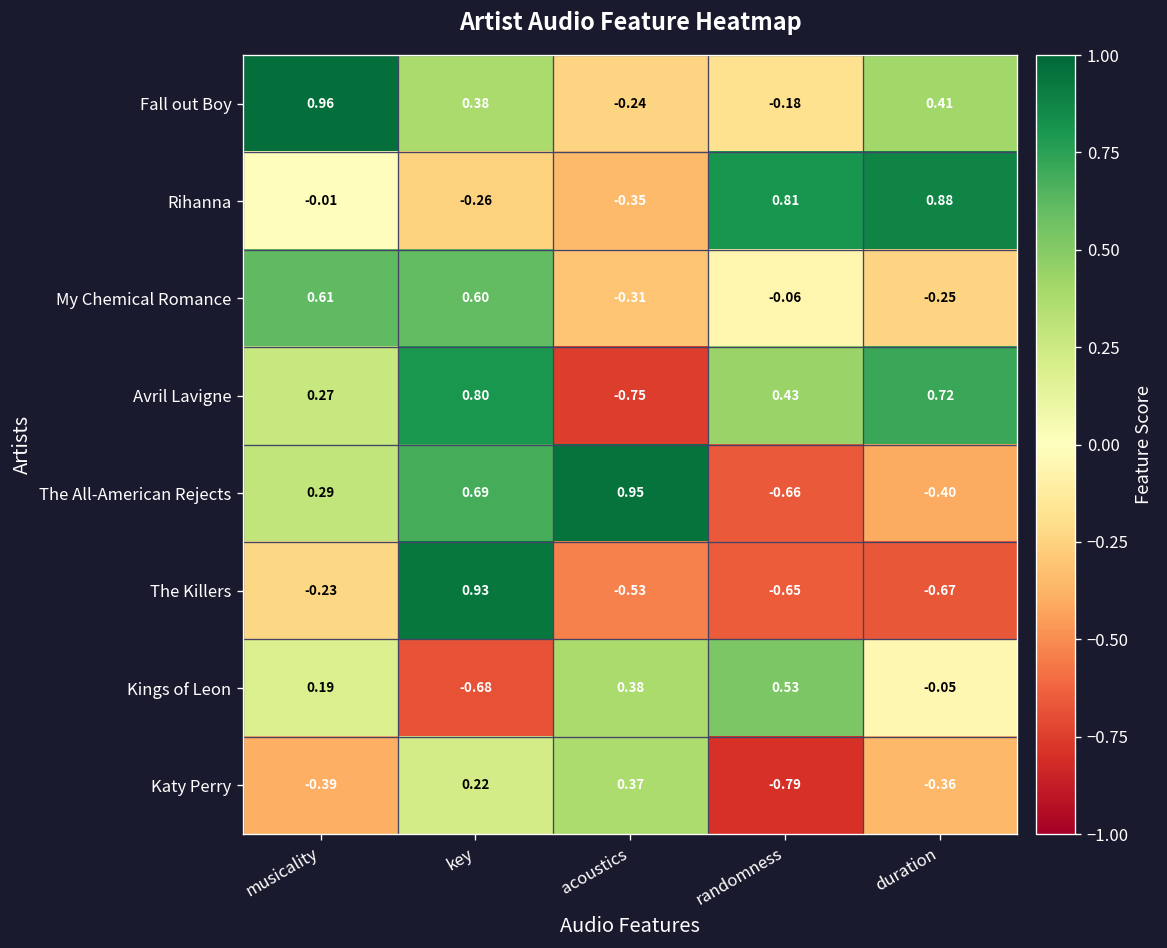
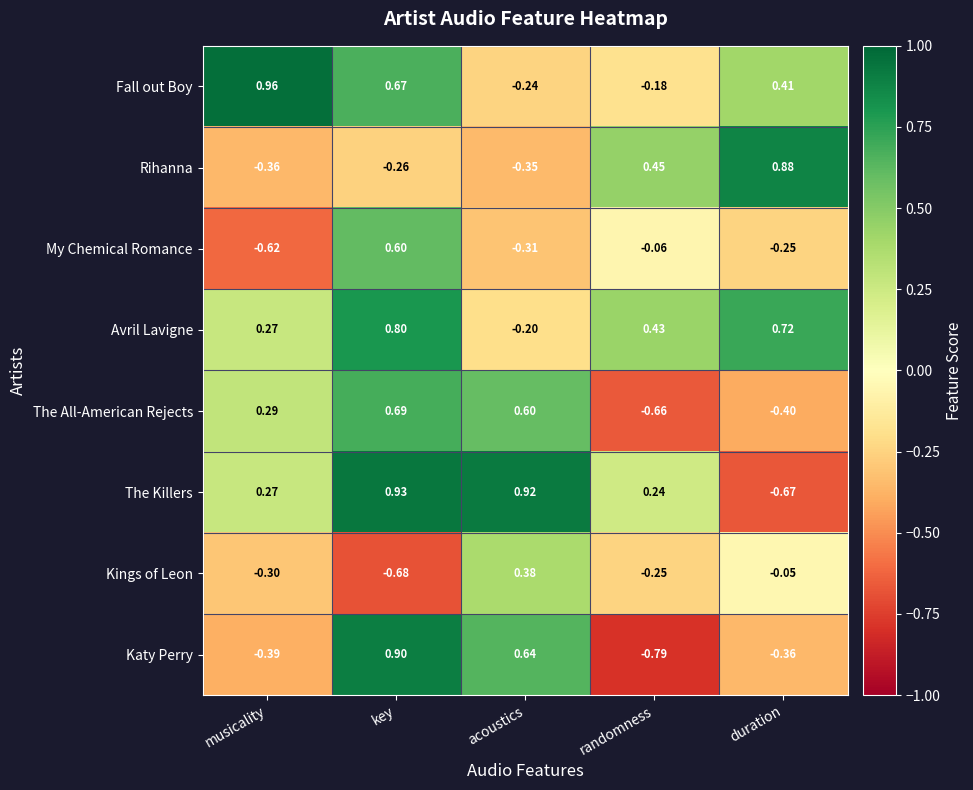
  {
    "Fall out Boy": {
      "musicality": 0.96,
-     "key": 0.38,
+     "key": 0.67,
      "acoustics": -0.24,
      "randomness": -0.18,
      "duration": 0.41
    },
    "Rihanna": {
-     "musicality": -0.01,
+     "musicality": -0.36,
      "key": -0.26,
      "acoustics": -0.35,
-     "randomness": 0.81,
+     "randomness": 0.45,
      "duration": 0.88
    },
    "My Chemical Romance": {
-     "musicality": 0.61,
+     "musicality": -0.62,
      "key": 0.60,
      "acoustics": -0.31,
      "randomness": -0.06,
      "duration": -0.25
    },
    "Avril Lavigne": {
      "musicality": 0.27,
      "key": 0.80,
-     "acoustics": -0.75,
+     "acoustics": -0.20,
      "randomness": 0.43,
      "duration": 0.72
    },
    "The All-American Rejects": {
      "musicality": 0.29,
      "key": 0.69,
-     "acoustics": 0.95,
+     "acoustics": 0.60,
      "randomness": -0.66,
      "duration": -0.40
    },
    "The Killers": {
-     "musicality": -0.23,
+     "musicality": 0.27,
      "key": 0.93,
-     "acoustics": -0.53,
-     "randomness": -0.65,
+     "acoustics": 0.92,
+     "randomness": 0.24,
      "duration": -0.67
    },
    "Kings of Leon": {
-     "musicality": 0.19,
+     "musicality": -0.30,
      "key": -0.68,
      "acoustics": 0.38,
-     "randomness": 0.53,
+     "randomness": -0.25,
      "duration": -0.05
    },
    "Katy Perry": {
      "musicality": -0.39,
-     "key": 0.22,
-     "acoustics": 0.37,
+     "key": 0.90,
+     "acoustics": 0.64,
      "randomness": -0.79,
      "duration": -0.36
    }
  }
